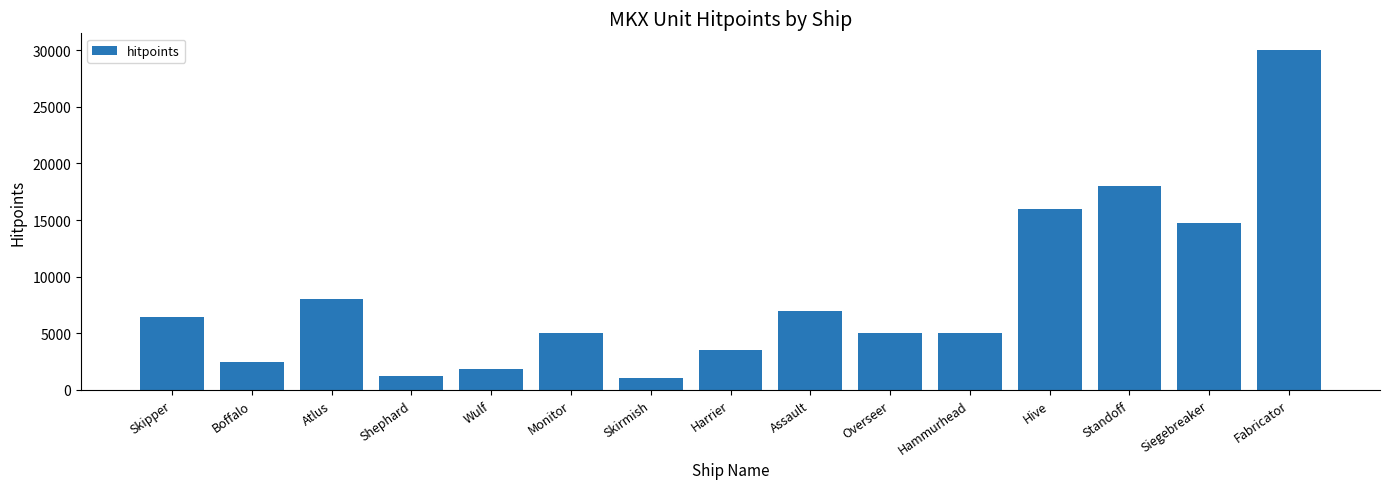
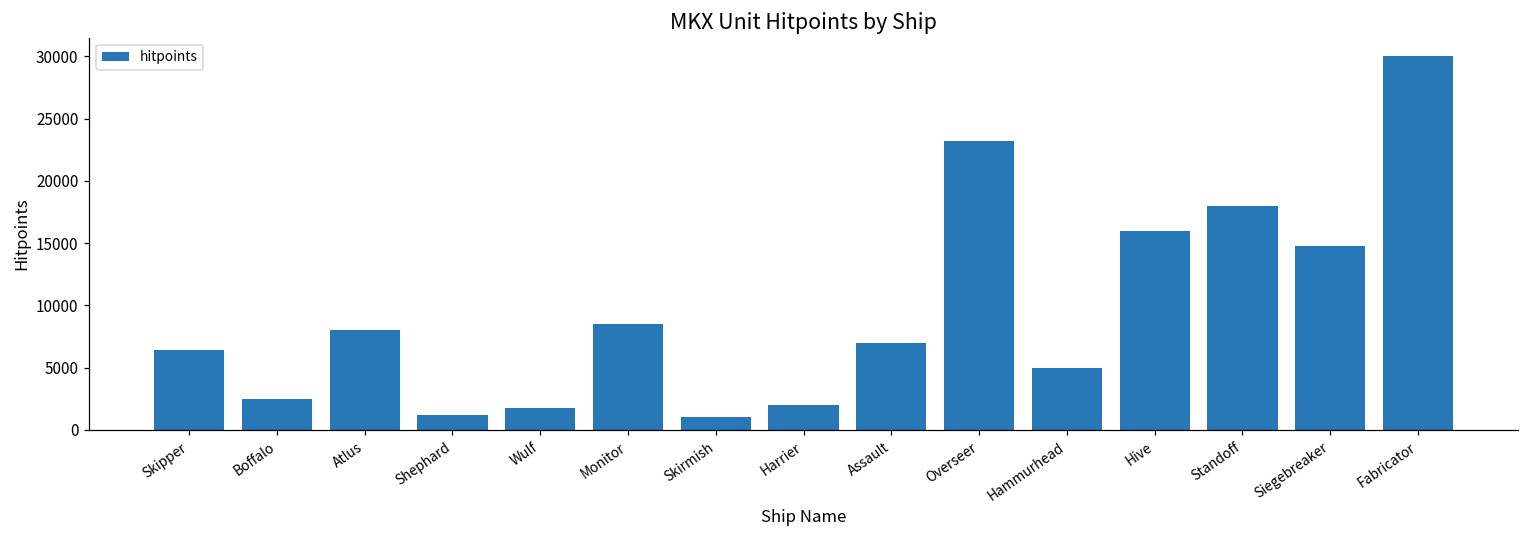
  {
    "Skipper": 6400,
    "Boffalo": 2500,
    "Atlus": 8000,
    "Shephard": 1200,
    "Wulf": 1800,
-   "Monitor": 5000,
+   "Monitor": 8500,
    "Skirmish": 1100,
-   "Harrier": 3500,
+   "Harrier": 2000,
    "Assault": 7000,
-   "Overseer": 5000,
+   "Overseer": 23200,
    "Hammurhead": 5000,
    "Hive": 16000,
    "Standoff": 18000,
    "Siegebreaker": 14700,
    "Fabricator": 30000
  }
